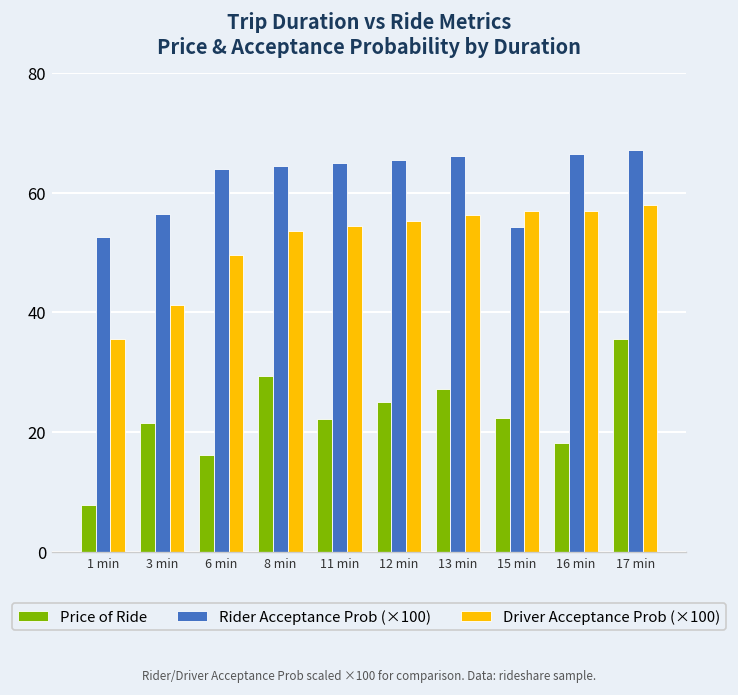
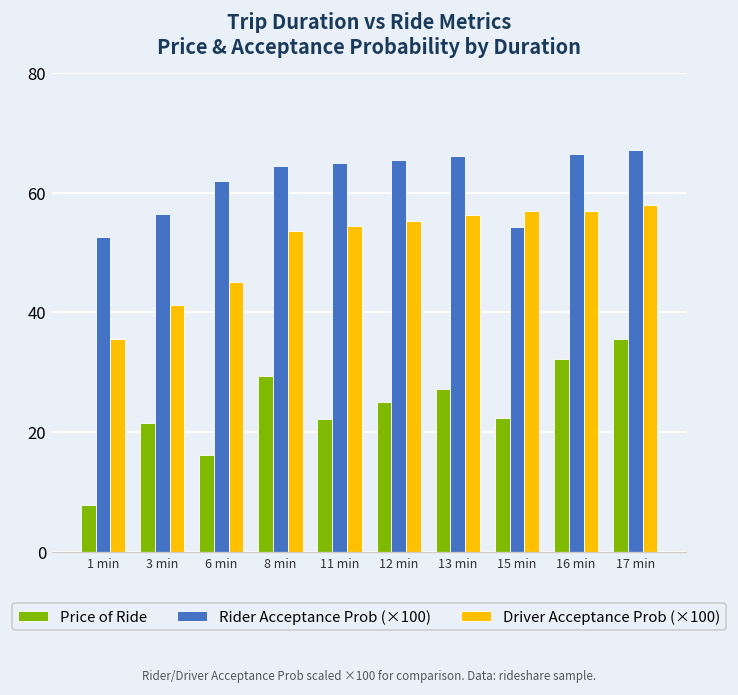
  {
    "Price of Ride": {
      "1 min": 8,
      "3 min": 22,
      "6 min": 16,
      "8 min": 29,
      "11 min": 22,
      "12 min": 25,
      "13 min": 27,
      "15 min": 22,
-     "16 min": 18,
+     "16 min": 32,
      "17 min": 36
    },
    "Rider Acceptance Prob (×100)": {
      "1 min": 53,
      "3 min": 57,
-     "6 min": 64,
+     "6 min": 62,
      "8 min": 65,
      "11 min": 65,
      "12 min": 66,
      "13 min": 66,
      "15 min": 54,
      "16 min": 67,
      "17 min": 67
    },
    "Driver Acceptance Prob (×100)": {
      "1 min": 36,
      "3 min": 41,
-     "6 min": 50,
+     "6 min": 45,
      "8 min": 54,
      "11 min": 54,
      "12 min": 55,
      "13 min": 56,
      "15 min": 57,
      "16 min": 57,
      "17 min": 58
    }
  }
